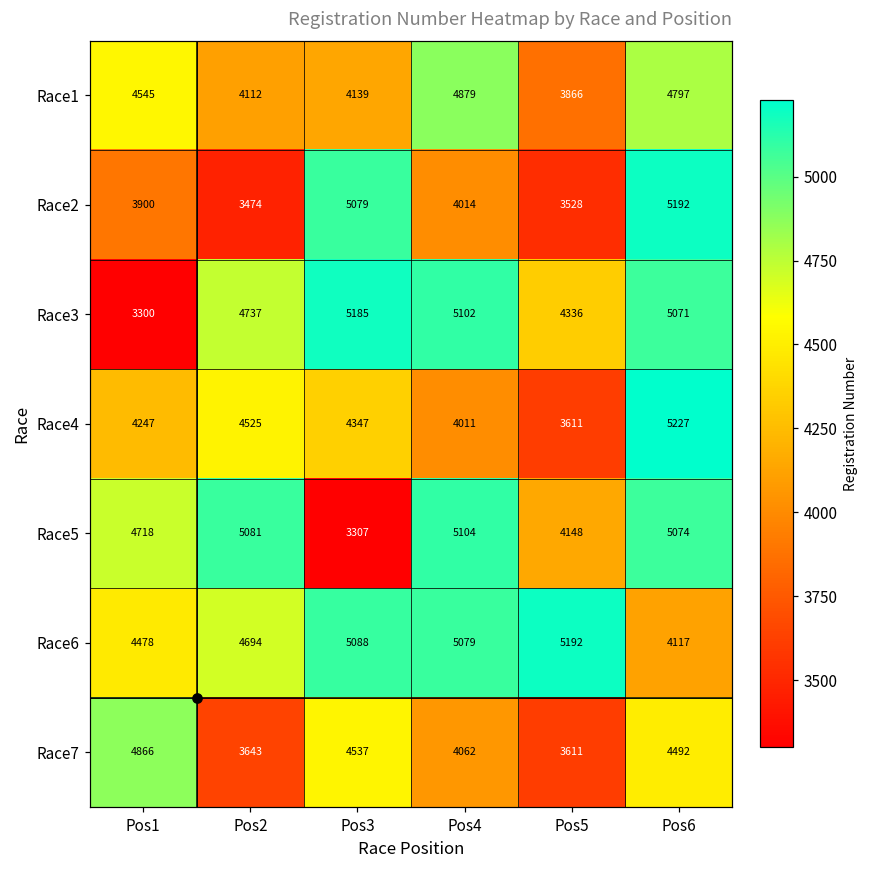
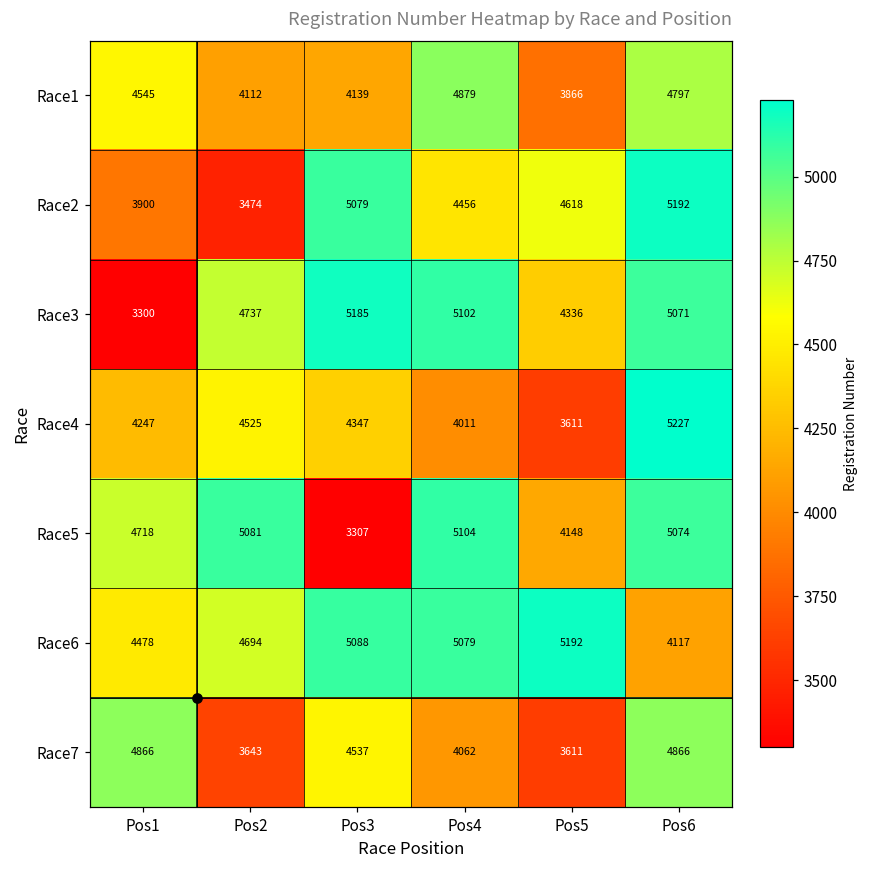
  {
    "Race1": {
      "Pos1": 4545,
      "Pos2": 4112,
      "Pos3": 4139,
      "Pos4": 4879,
      "Pos5": 3866,
      "Pos6": 4797
    },
    "Race2": {
      "Pos1": 3900,
      "Pos2": 3474,
      "Pos3": 5079,
-     "Pos4": 4014,
-     "Pos5": 3528,
+     "Pos4": 4456,
+     "Pos5": 4618,
      "Pos6": 5192
    },
    "Race3": {
      "Pos1": 3300,
      "Pos2": 4737,
      "Pos3": 5185,
      "Pos4": 5102,
      "Pos5": 4336,
      "Pos6": 5071
    },
    "Race4": {
      "Pos1": 4247,
      "Pos2": 4525,
      "Pos3": 4347,
      "Pos4": 4011,
      "Pos5": 3611,
      "Pos6": 5227
    },
    "Race5": {
      "Pos1": 4718,
      "Pos2": 5081,
      "Pos3": 3307,
      "Pos4": 5104,
      "Pos5": 4148,
      "Pos6": 5074
    },
    "Race6": {
      "Pos1": 4478,
      "Pos2": 4694,
      "Pos3": 5088,
      "Pos4": 5079,
      "Pos5": 5192,
      "Pos6": 4117
    },
    "Race7": {
      "Pos1": 4866,
      "Pos2": 3643,
      "Pos3": 4537,
      "Pos4": 4062,
      "Pos5": 3611,
-     "Pos6": 4492
+     "Pos6": 4866
    }
  }
